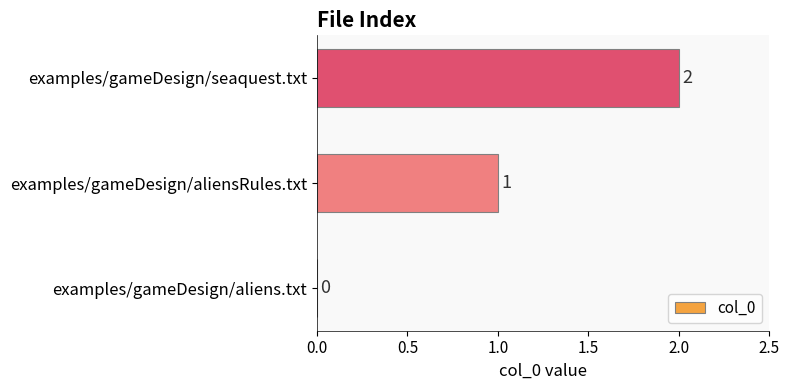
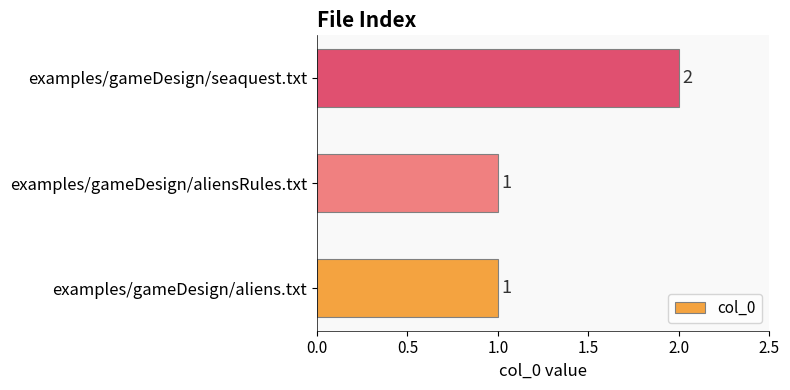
  {
    "examples/gameDesign/seaquest.txt": 2,
    "examples/gameDesign/aliensRules.txt": 1,
-   "examples/gameDesign/aliens.txt": 0
+   "examples/gameDesign/aliens.txt": 1
  }
